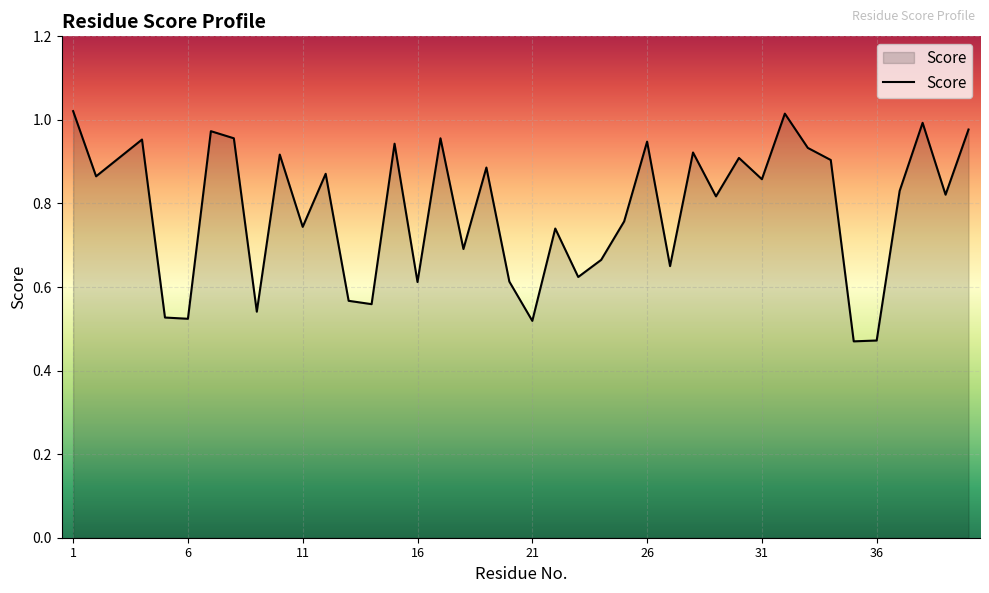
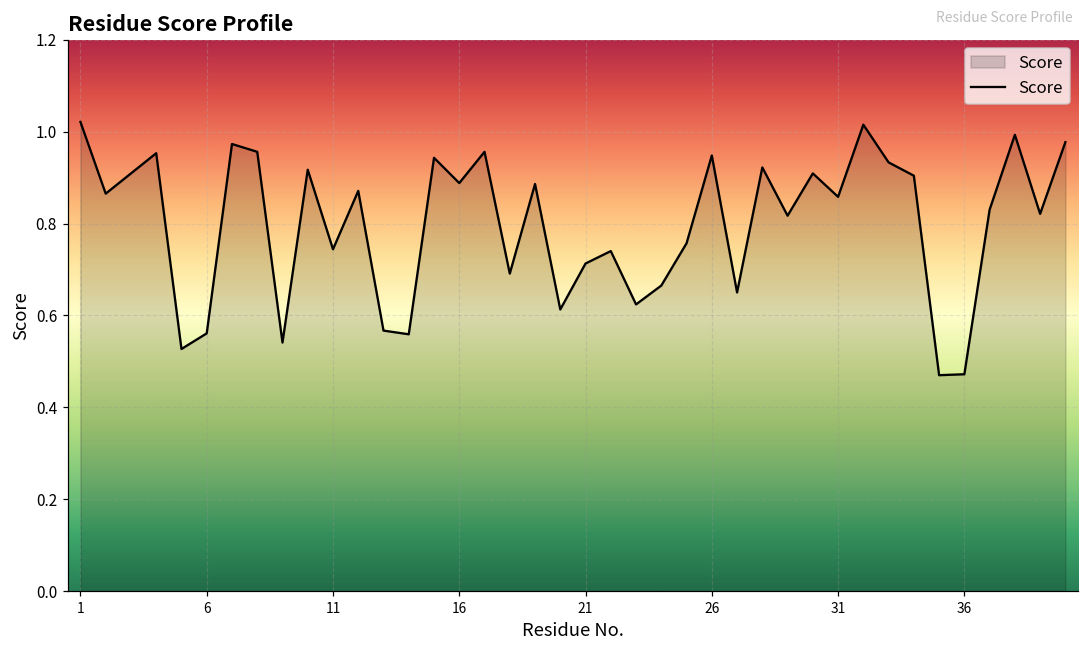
  {
    "1": 1.02,
-   "6": 0.52,
+   "6": 0.56,
    "11": 0.74,
-   "16": 0.61,
-   "21": 0.52,
+   "16": 0.89,
+   "21": 0.71,
    "26": 0.95,
    "31": 0.86,
    "36": 0.47
  }
